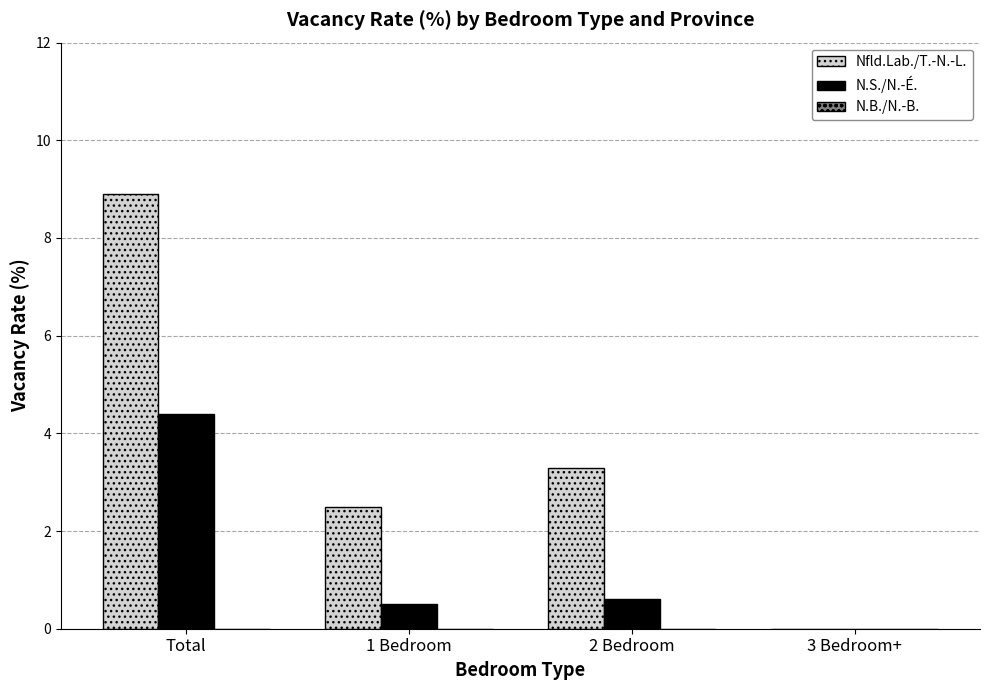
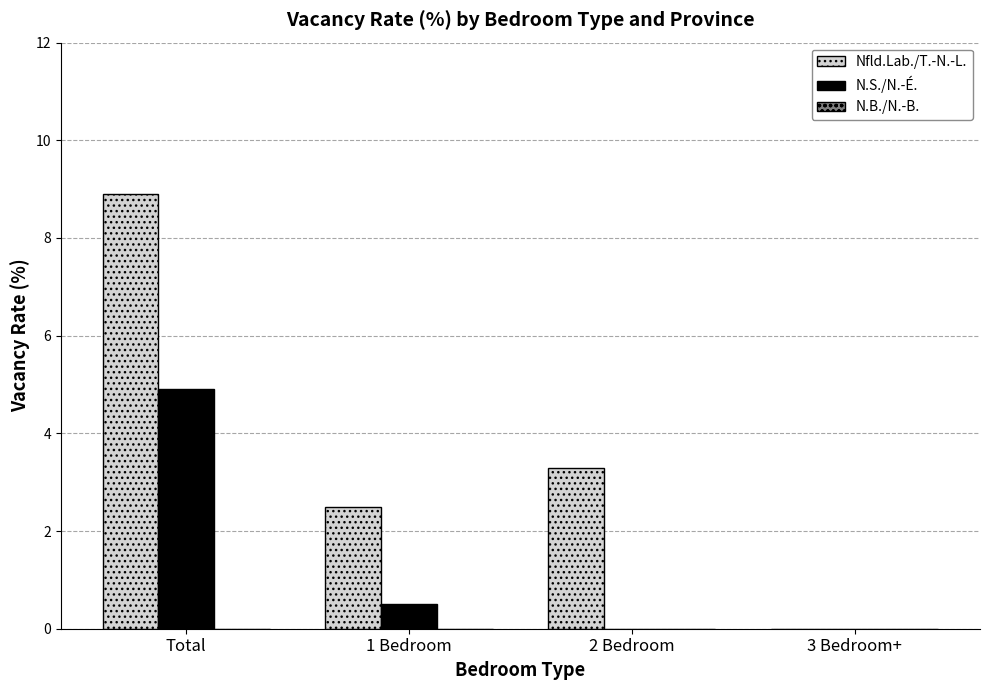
  {
    "Nfld.Lab./T.-N.-L.": {
      "Total": 8.9,
      "1 Bedroom": 2.5,
      "2 Bedroom": 3.3,
      "3 Bedroom+": 0.0
    },
    "N.S./N.-É.": {
-     "Total": 4.4,
+     "Total": 4.9,
      "1 Bedroom": 0.5,
-     "2 Bedroom": 0.6,
+     "2 Bedroom": 0.0,
      "3 Bedroom+": 0.0
    },
    "N.B./N.-B.": {
      "Total": 0.0,
      "1 Bedroom": 0.0,
      "2 Bedroom": 0.0,
      "3 Bedroom+": 0.0
    }
  }
